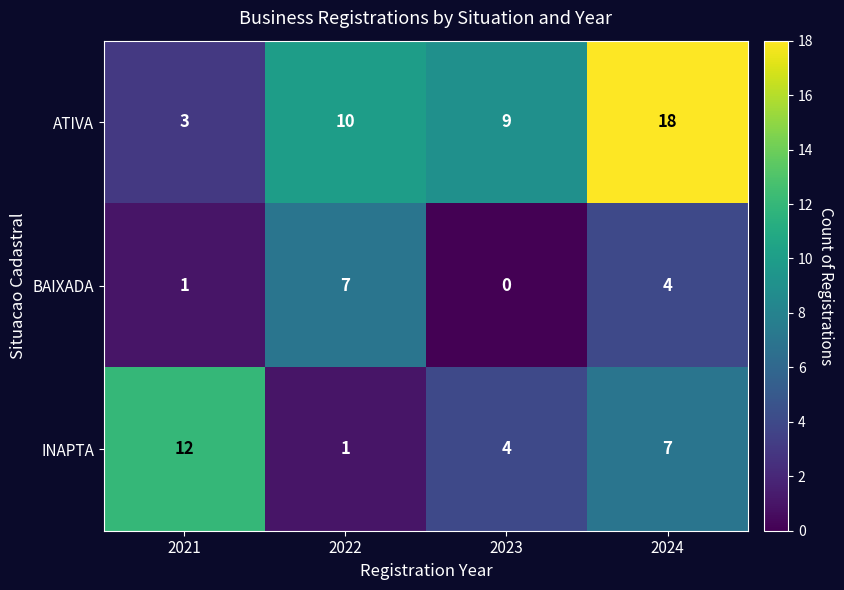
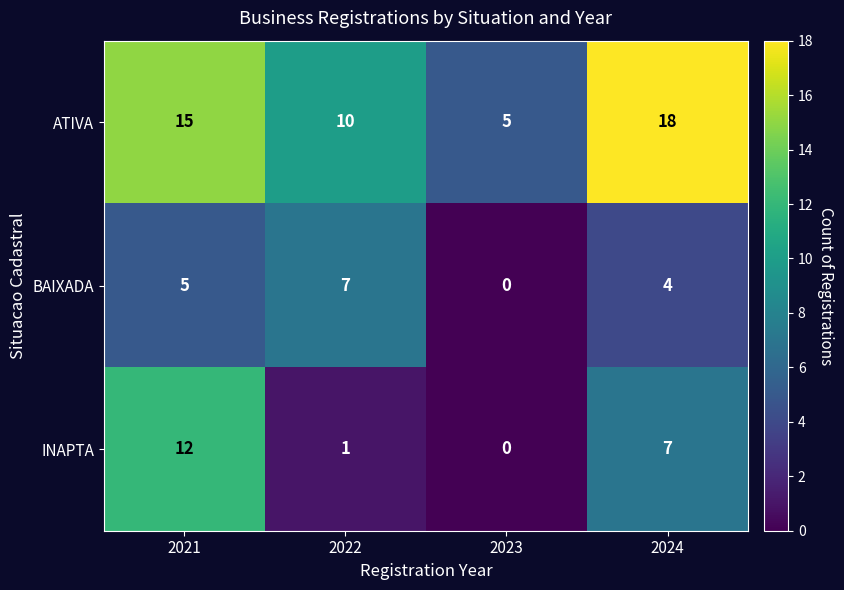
  {
    "ATIVA": {
-     "2021": 3,
+     "2021": 15,
      "2022": 10,
-     "2023": 9,
+     "2023": 5,
      "2024": 18
    },
    "BAIXADA": {
-     "2021": 1,
+     "2021": 5,
      "2022": 7,
      "2023": 0,
      "2024": 4
    },
    "INAPTA": {
      "2021": 12,
      "2022": 1,
-     "2023": 4,
+     "2023": 0,
      "2024": 7
    }
  }
